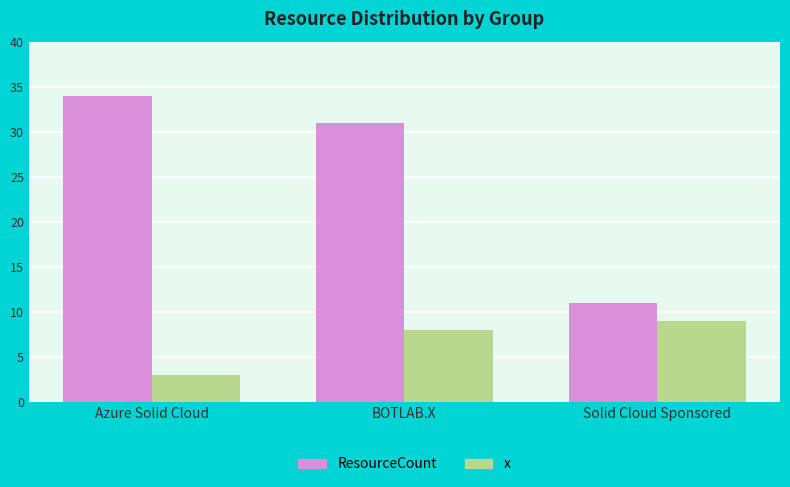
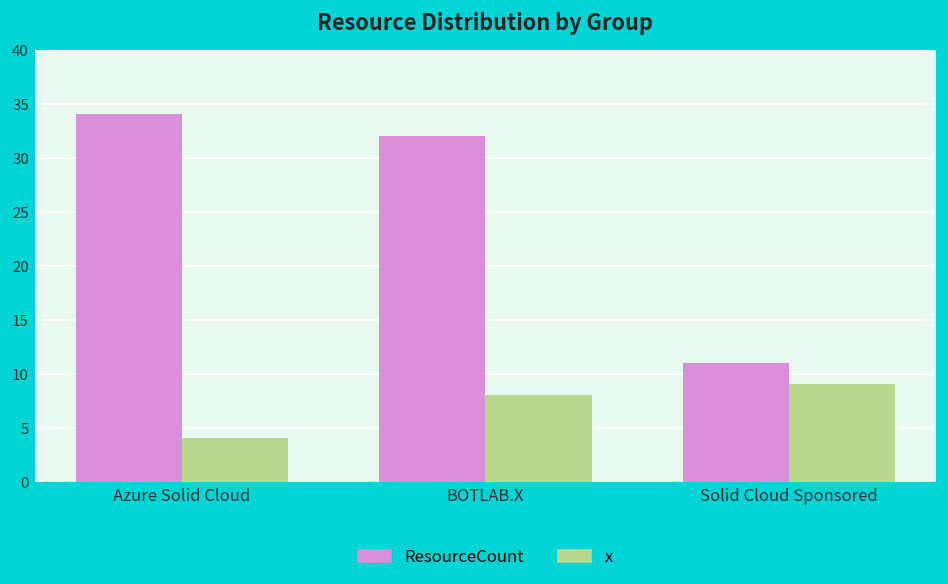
  {
    "ResourceCount": {
      "Azure Solid Cloud": 34,
-     "BOTLAB.X": 31,
+     "BOTLAB.X": 32,
      "Solid Cloud Sponsored": 11
    },
    "x": {
-     "Azure Solid Cloud": 3,
+     "Azure Solid Cloud": 4,
      "BOTLAB.X": 8,
      "Solid Cloud Sponsored": 9
    }
  }
